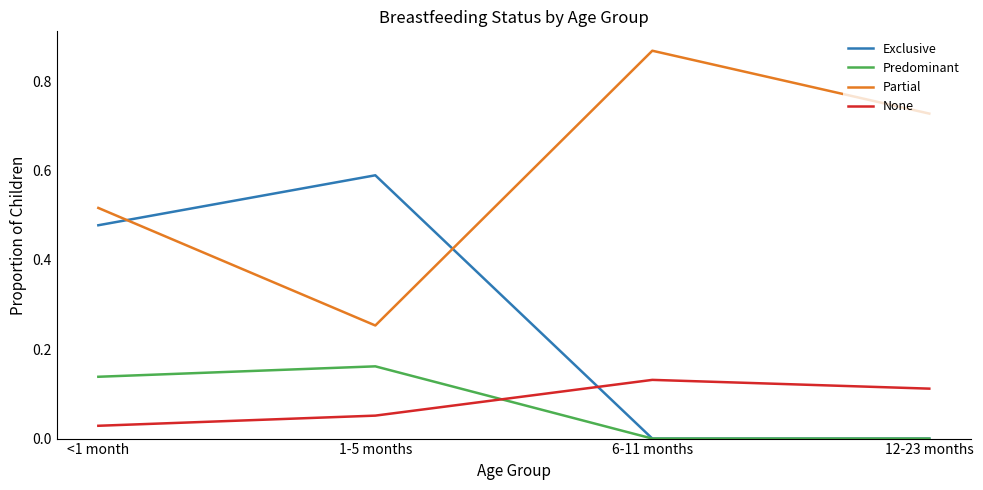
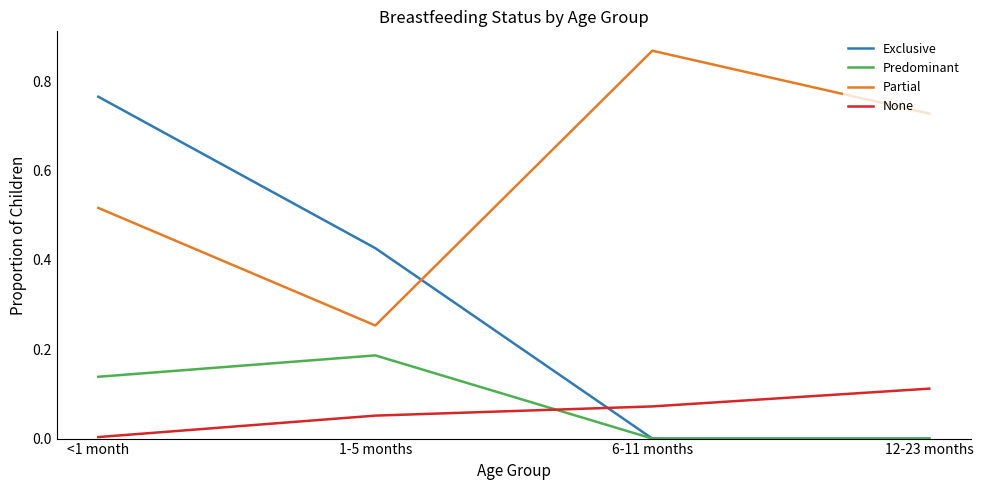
  {
    "Exclusive": {
-     "<1 month": 0.48,
-     "1-5 months": 0.59
+     "<1 month": 0.77,
+     "1-5 months": 0.43
    },
    "Predominant": {
      "<1 month": 0.14,
-     "1-5 months": 0.16
+     "1-5 months": 0.19
    },
    "Partial": {
      "<1 month": 0.52,
      "1-5 months": 0.25,
      "6-11 months": 0.87
    },
    "None": {
-     "<1 month": 0.03,
+     "<1 month": 0.00,
      "1-5 months": 0.05,
-     "6-11 months": 0.13,
+     "6-11 months": 0.07,
      "12-23 months": 0.11
    }
  }
